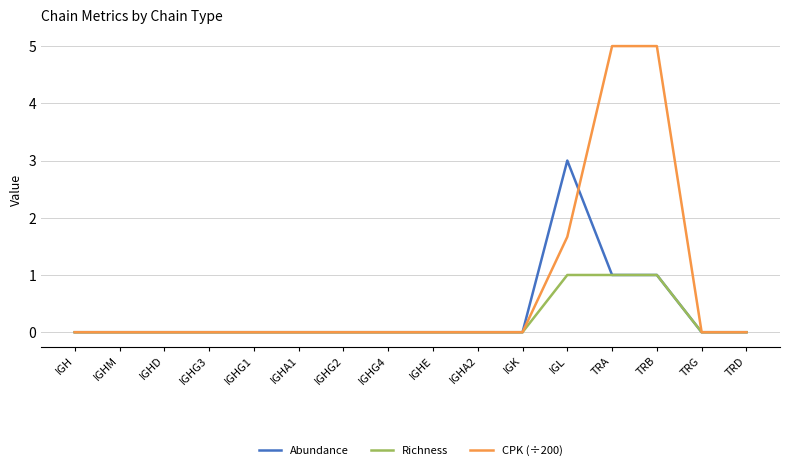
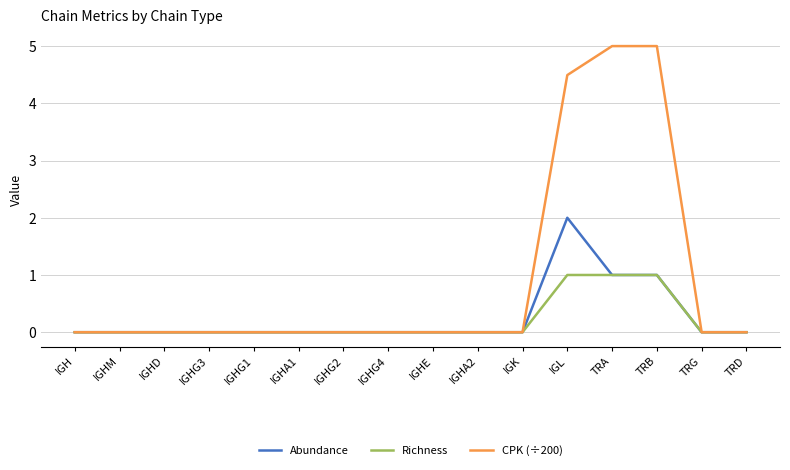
  {
    "Abundance": {
-     "IGL": 3
+     "IGL": 2
    },
    "Richness": {
      "IGL": 1.0
    },
    "CPK (÷200)": {
-     "IGL": 1.7,
+     "IGL": 4.5,
      "TRA": 5.0,
      "TRB": 5.0
    }
  }
